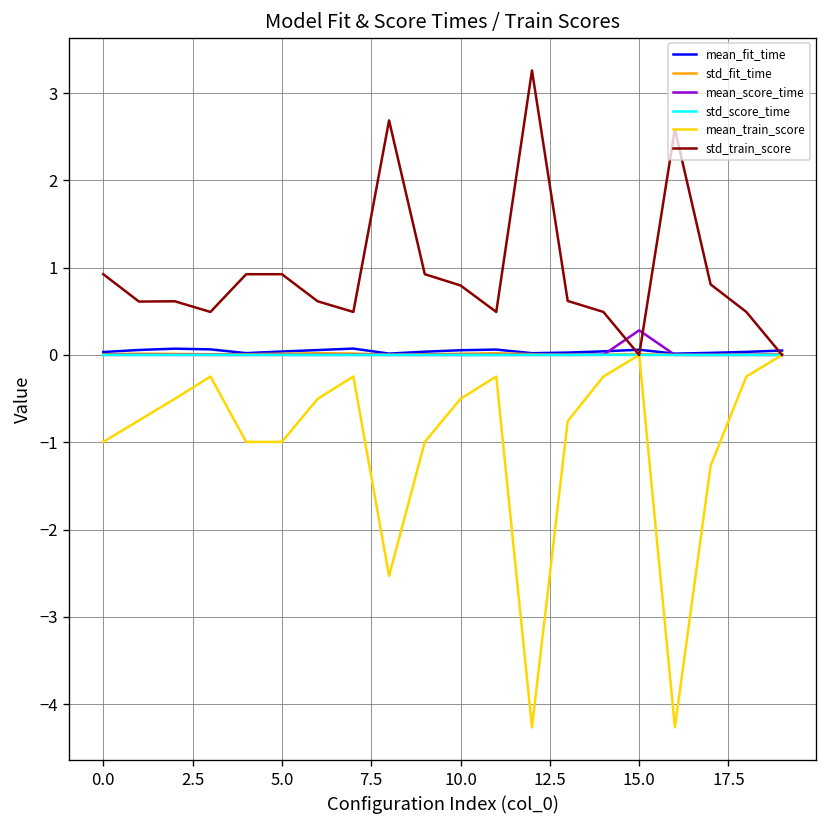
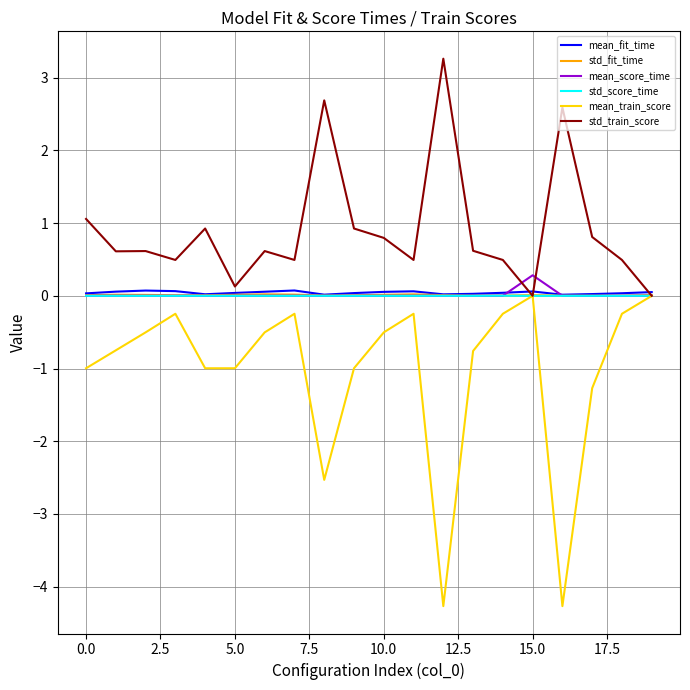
  {
    "mean_fit_time": {
      "10.0": 0.1,
      "15.0": 0.1
    },
    "mean_score_time": {
      "15.0": 0.3
    },
    "std_train_score": {
-     "0.0": 0.9,
-     "5.0": 0.9,
+     "0.0": 1.1,
+     "5.0": 0.1,
      "10.0": 0.8
    }
  }
